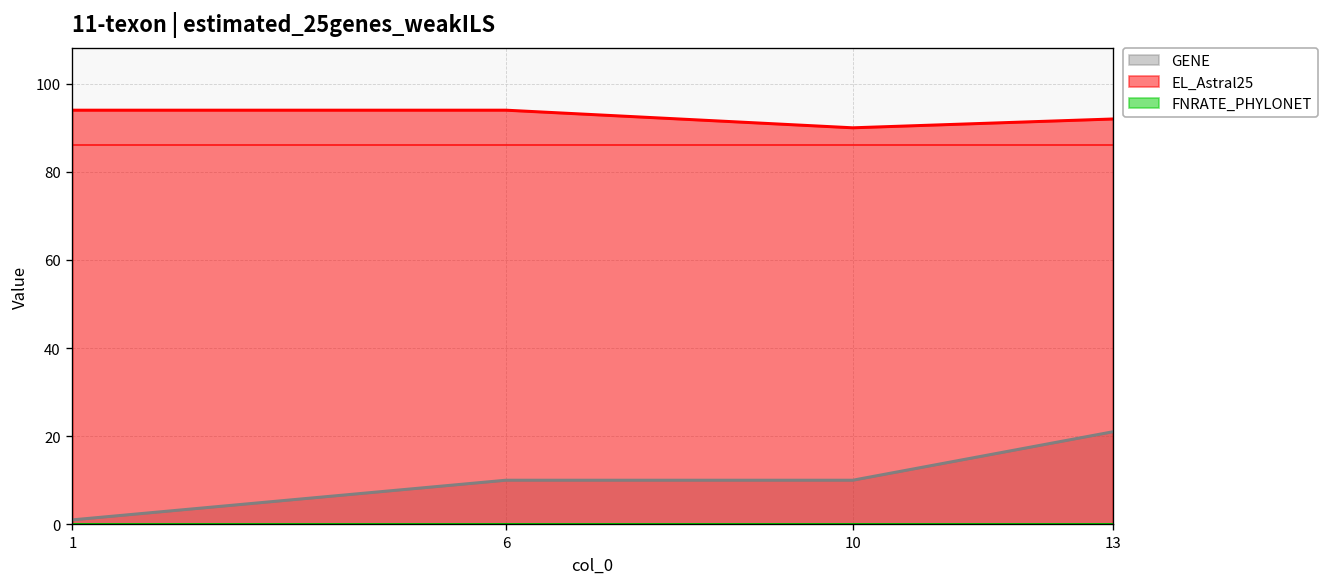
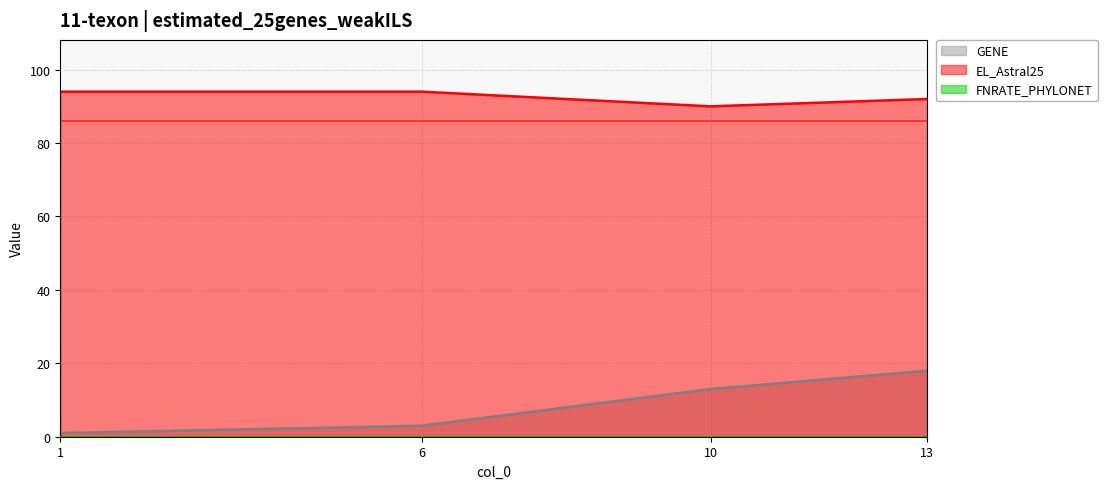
  {
    "GENE": {
      "1": 1,
-     "6": 10,
-     "10": 10,
-     "13": 21
+     "6": 3,
+     "10": 13,
+     "13": 18
    },
    "EL_Astral25": {
      "1": 94,
      "6": 94,
      "10": 90,
      "13": 92
    },
    "FNRATE_PHYLONET": {
      "1": 0,
      "6": 0,
      "10": 0,
      "13": 0
    }
  }
